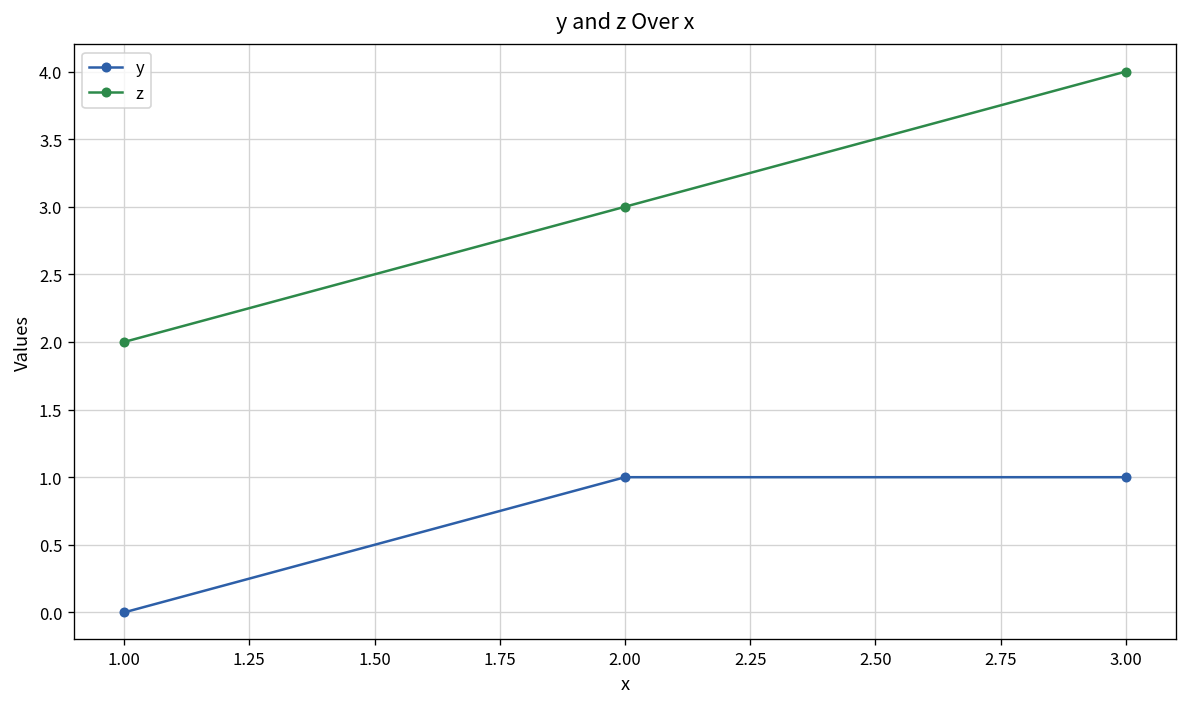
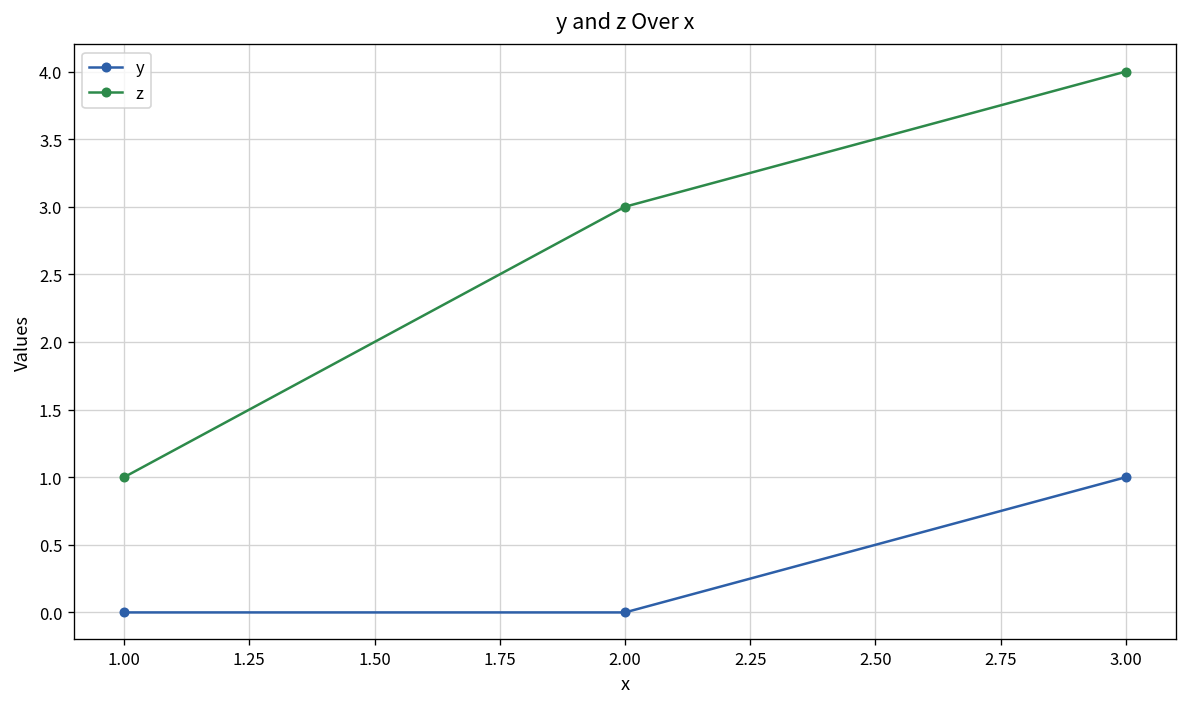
  {
    "y": {
      "1.00": 0,
-     "2.00": 1,
+     "2.00": 0,
      "3.00": 1
    },
    "z": {
-     "1.00": 2,
+     "1.00": 1,
      "2.00": 3,
      "3.00": 4
    }
  }
